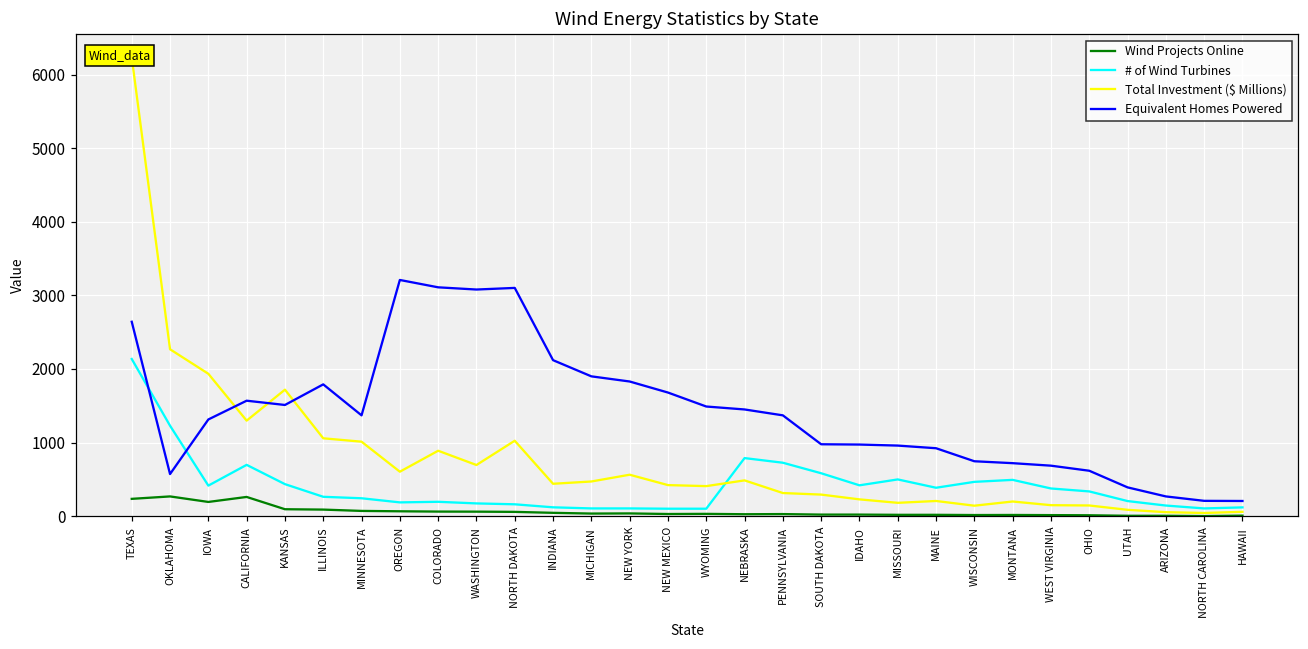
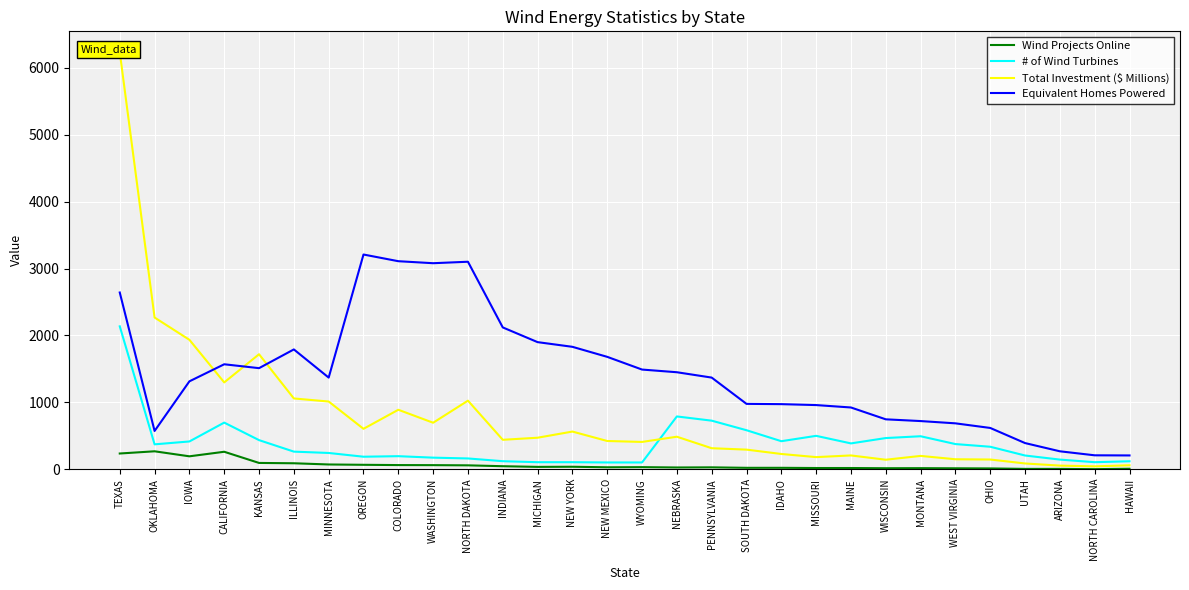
  {
    "Wind Projects Online": {
      "TEXAS": 200,
      "OKLAHOMA": 300,
      "IOWA": 200,
      "CALIFORNIA": 300,
      "KANSAS": 100,
      "ILLINOIS": 100,
      "MINNESOTA": 100,
      "OREGON": 100,
      "COLORADO": 100,
      "WASHINGTON": 100,
      "NORTH DAKOTA": 100,
      "INDIANA": 0,
      "MICHIGAN": 0,
      "NEW YORK": 0,
      "NEW MEXICO": 0,
      "WYOMING": 0,
      "NEBRASKA": 0,
      "PENNSYLVANIA": 0,
      "SOUTH DAKOTA": 0,
      "IDAHO": 0,
      "MISSOURI": 0,
      "MAINE": 0,
      "WISCONSIN": 0,
      "MONTANA": 0,
      "WEST VIRGINIA": 0,
      "OHIO": 0,
      "UTAH": 0,
      "ARIZONA": 0,
      "NORTH CAROLINA": 0,
      "HAWAII": 0
    },
    "# of Wind Turbines": {
      "TEXAS": 2100,
-     "OKLAHOMA": 1200,
+     "OKLAHOMA": 400,
      "IOWA": 400,
      "CALIFORNIA": 700,
      "KANSAS": 400,
      "ILLINOIS": 300,
      "MINNESOTA": 200,
      "OREGON": 200,
      "COLORADO": 200,
      "WASHINGTON": 200,
      "NORTH DAKOTA": 200,
      "INDIANA": 100,
      "MICHIGAN": 100,
      "NEW YORK": 100,
      "NEW MEXICO": 100,
      "WYOMING": 100,
      "NEBRASKA": 800,
      "PENNSYLVANIA": 700,
      "SOUTH DAKOTA": 600,
      "IDAHO": 400,
      "MISSOURI": 500,
      "MAINE": 400,
      "WISCONSIN": 500,
      "MONTANA": 500,
      "WEST VIRGINIA": 400,
      "OHIO": 300,
      "UTAH": 200,
      "ARIZONA": 100,
      "NORTH CAROLINA": 100,
      "HAWAII": 100
    },
    "Total Investment ($ Millions)": {
      "OKLAHOMA": 2300,
      "IOWA": 1900,
      "CALIFORNIA": 1300,
      "KANSAS": 1700,
      "ILLINOIS": 1100,
      "MINNESOTA": 1000,
      "OREGON": 600,
      "COLORADO": 900,
      "WASHINGTON": 700,
      "NORTH DAKOTA": 1000,
      "INDIANA": 400,
      "MICHIGAN": 500,
      "NEW YORK": 600,
      "NEW MEXICO": 400,
      "WYOMING": 400,
      "NEBRASKA": 500,
      "PENNSYLVANIA": 300,
      "SOUTH DAKOTA": 300,
      "IDAHO": 200,
      "MISSOURI": 200,
      "MAINE": 200,
      "WISCONSIN": 100,
      "MONTANA": 200,
      "WEST VIRGINIA": 100,
      "OHIO": 100,
      "UTAH": 100,
      "ARIZONA": 100,
      "NORTH CAROLINA": 0,
      "HAWAII": 100
    },
    "Equivalent Homes Powered": {
      "TEXAS": 2600,
      "OKLAHOMA": 600,
      "IOWA": 1300,
      "CALIFORNIA": 1600,
      "KANSAS": 1500,
      "ILLINOIS": 1800,
      "MINNESOTA": 1400,
      "OREGON": 3200,
      "COLORADO": 3100,
      "WASHINGTON": 3100,
      "NORTH DAKOTA": 3100,
      "INDIANA": 2100,
      "MICHIGAN": 1900,
      "NEW YORK": 1800,
      "NEW MEXICO": 1700,
      "WYOMING": 1500,
      "NEBRASKA": 1500,
      "PENNSYLVANIA": 1400,
      "SOUTH DAKOTA": 1000,
      "IDAHO": 1000,
      "MISSOURI": 1000,
      "MAINE": 900,
      "WISCONSIN": 700,
      "MONTANA": 700,
      "WEST VIRGINIA": 700,
      "OHIO": 600,
      "UTAH": 400,
      "ARIZONA": 300,
      "NORTH CAROLINA": 200,
      "HAWAII": 200
    }
  }
